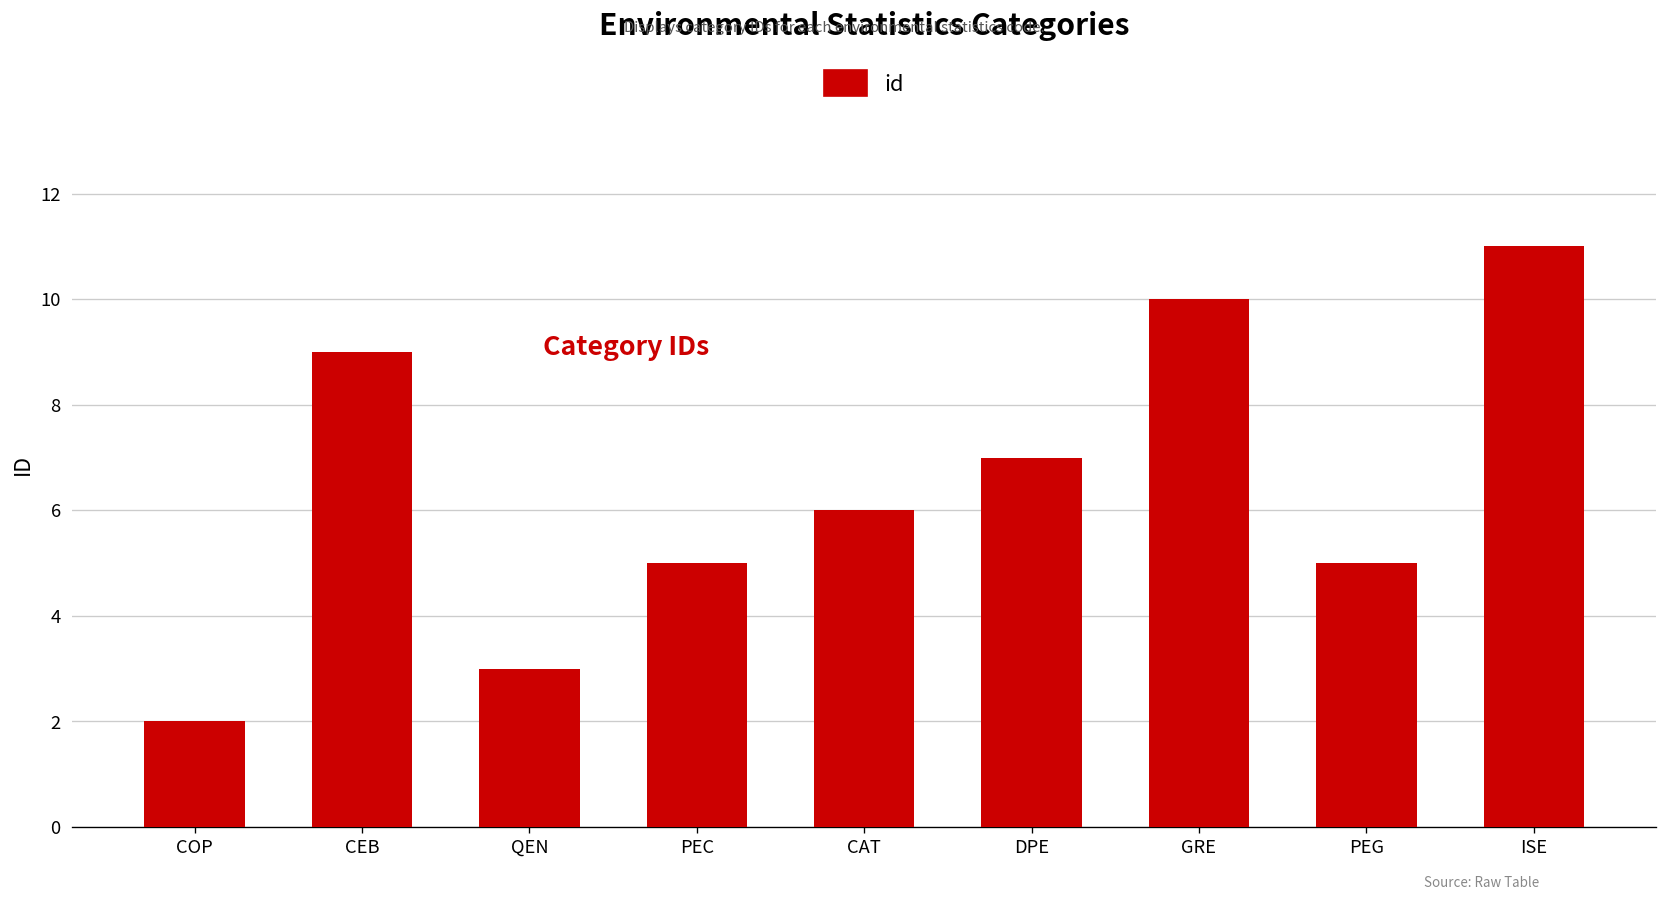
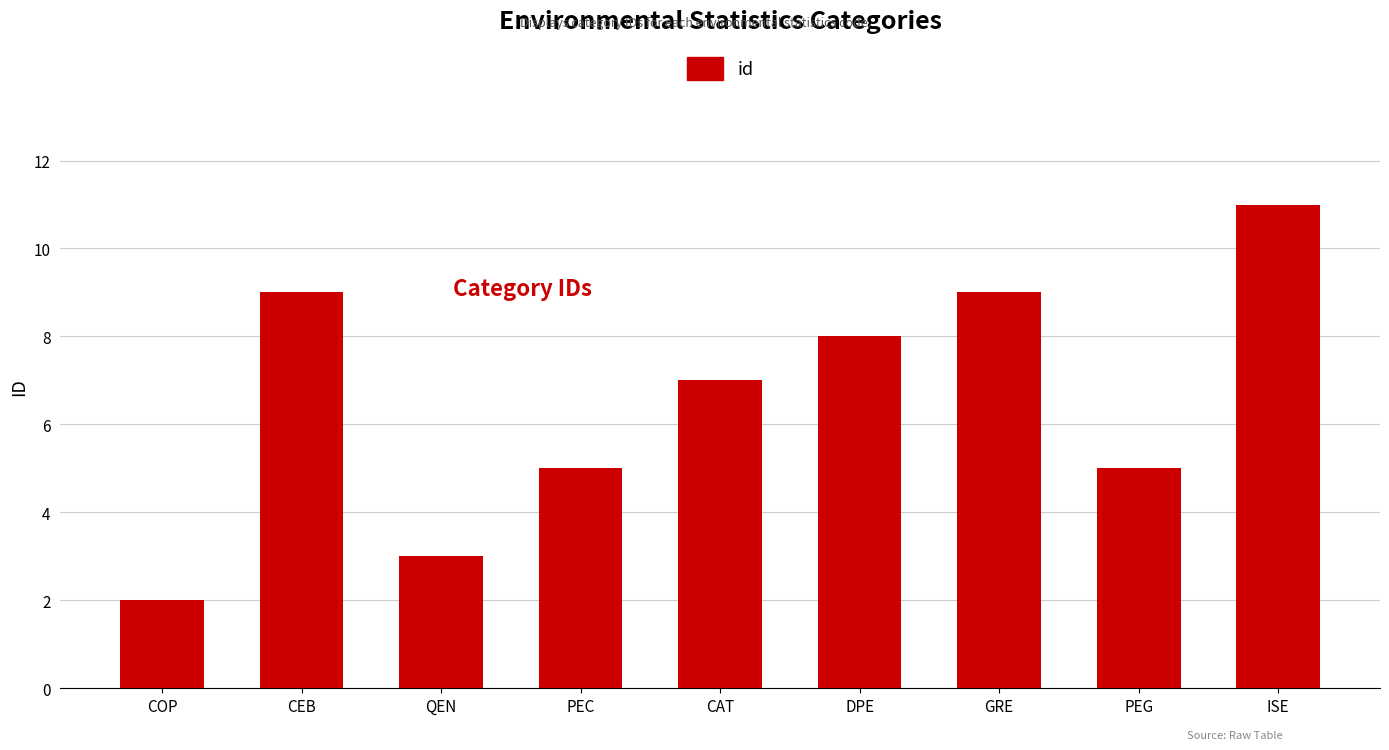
  {
    "COP": 2,
    "CEB": 9,
    "QEN": 3,
    "PEC": 5,
-   "CAT": 6,
-   "DPE": 7,
-   "GRE": 10,
+   "CAT": 7,
+   "DPE": 8,
+   "GRE": 9,
    "PEG": 5,
    "ISE": 11
  }
